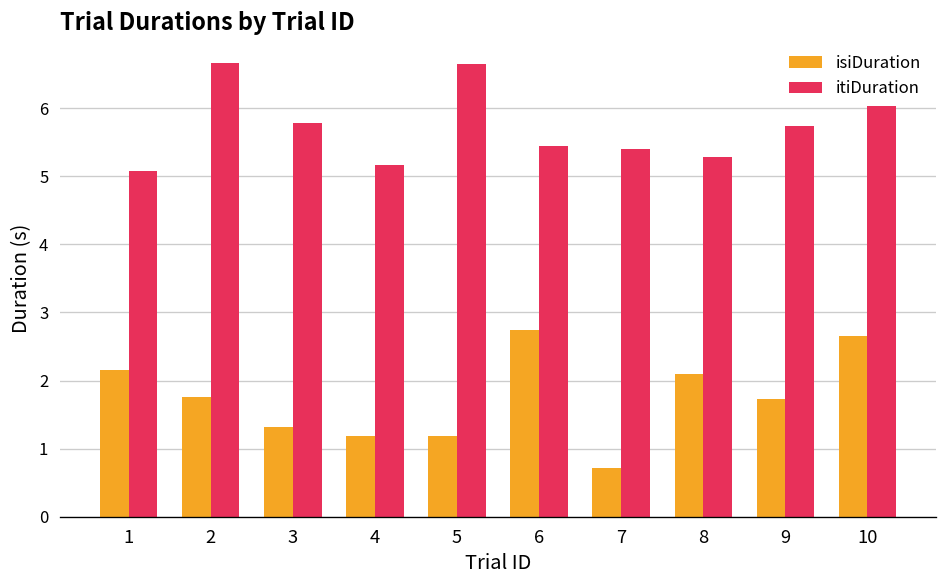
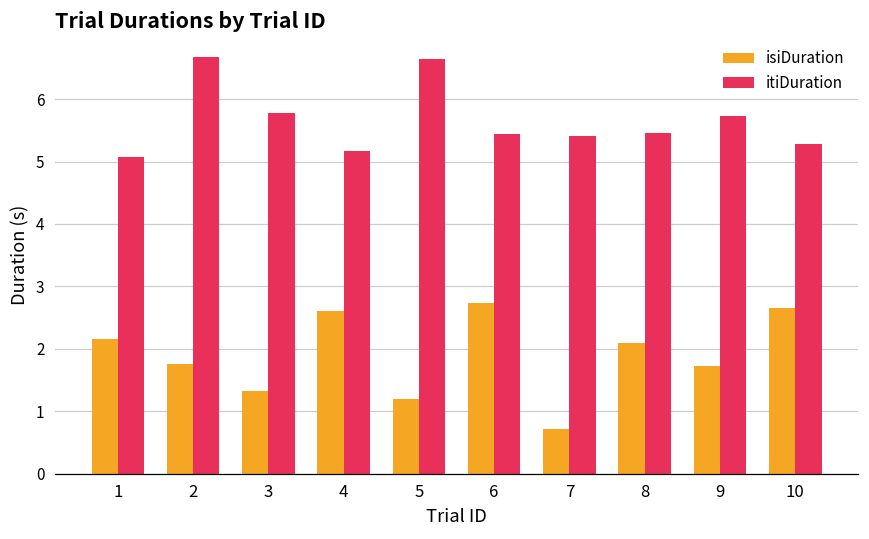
  {
    "isiDuration": {
      "1": 2.2,
      "2": 1.8,
      "3": 1.3,
-     "4": 1.2,
+     "4": 2.6,
      "5": 1.2,
      "6": 2.7,
      "7": 0.7,
      "8": 2.1,
      "9": 1.7,
      "10": 2.7
    },
    "itiDuration": {
      "1": 5.1,
      "2": 6.7,
      "3": 5.8,
      "4": 5.2,
      "5": 6.6,
      "6": 5.4,
      "7": 5.4,
-     "8": 5.3,
+     "8": 5.5,
      "9": 5.7,
-     "10": 6.0
+     "10": 5.3
    }
  }
